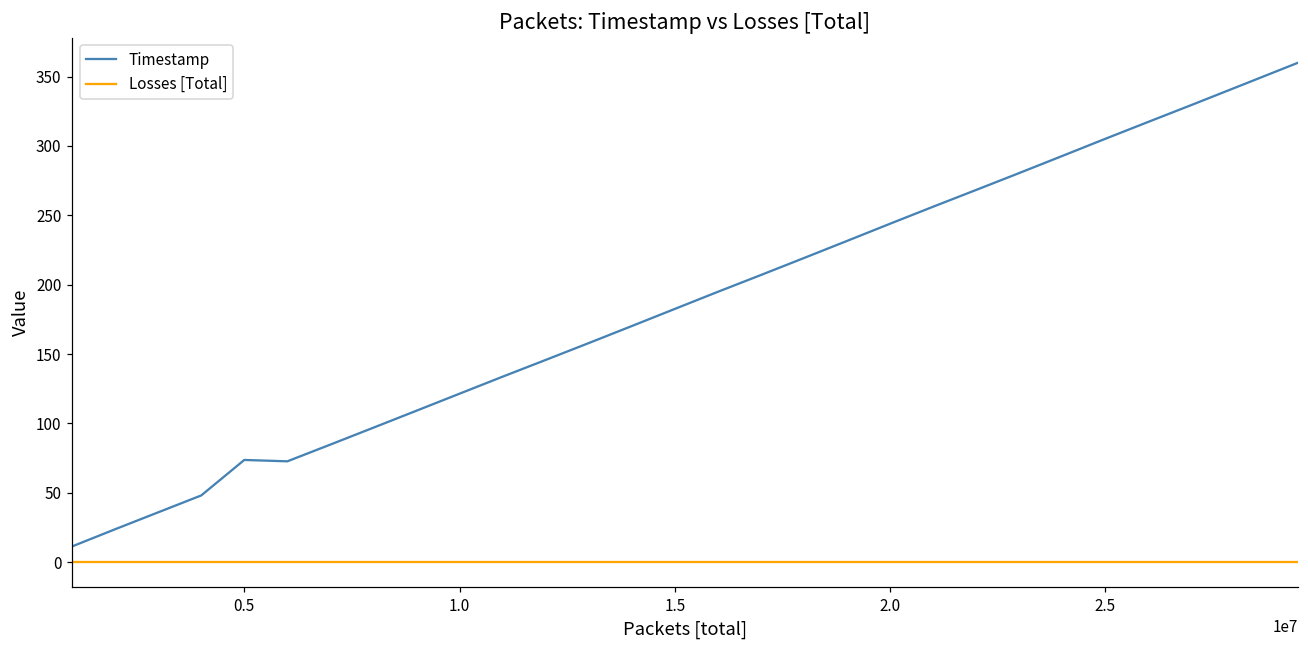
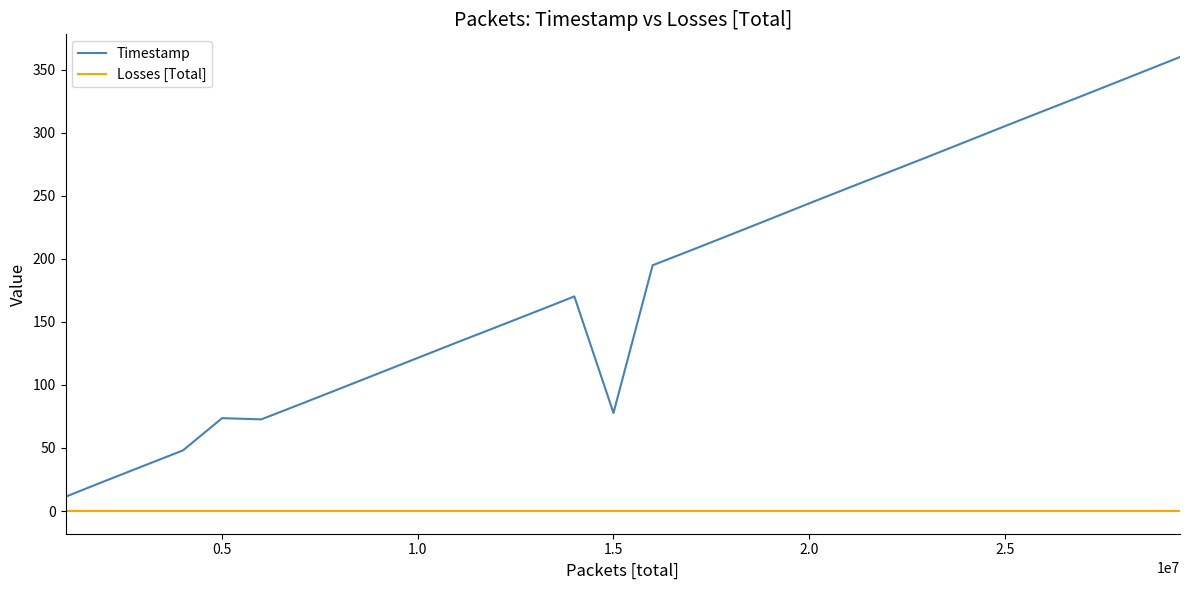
  {
    "Timestamp": {
      "0.5": 74,
      "1.0": 121,
-     "1.5": 183,
+     "1.5": 78,
      "2.0": 244,
      "2.5": 305
    },
    "Losses [Total]": {
      "0.5": 0,
      "1.0": 0,
      "1.5": 0,
      "2.0": 0,
      "2.5": 0
    }
  }
